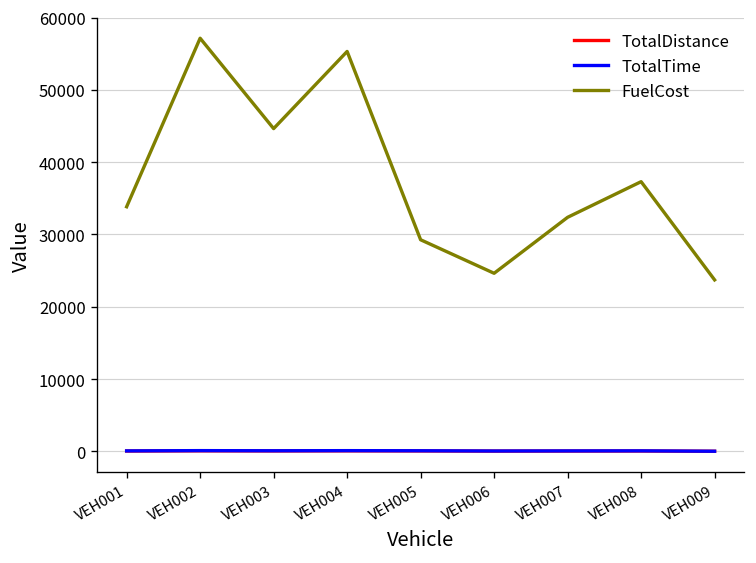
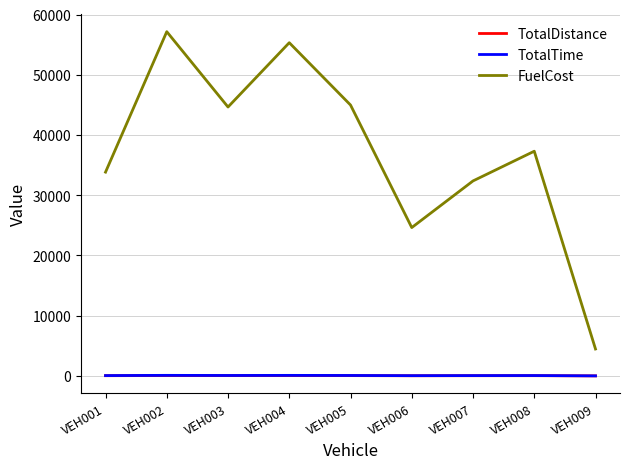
  {
    "FuelCost": {
      "VEH001": 34000,
      "VEH002": 57000,
      "VEH003": 45000,
      "VEH004": 55000,
-     "VEH005": 29000,
+     "VEH005": 45000,
      "VEH006": 25000,
      "VEH007": 32000,
      "VEH008": 37000,
-     "VEH009": 24000
+     "VEH009": 4000
    }
  }
